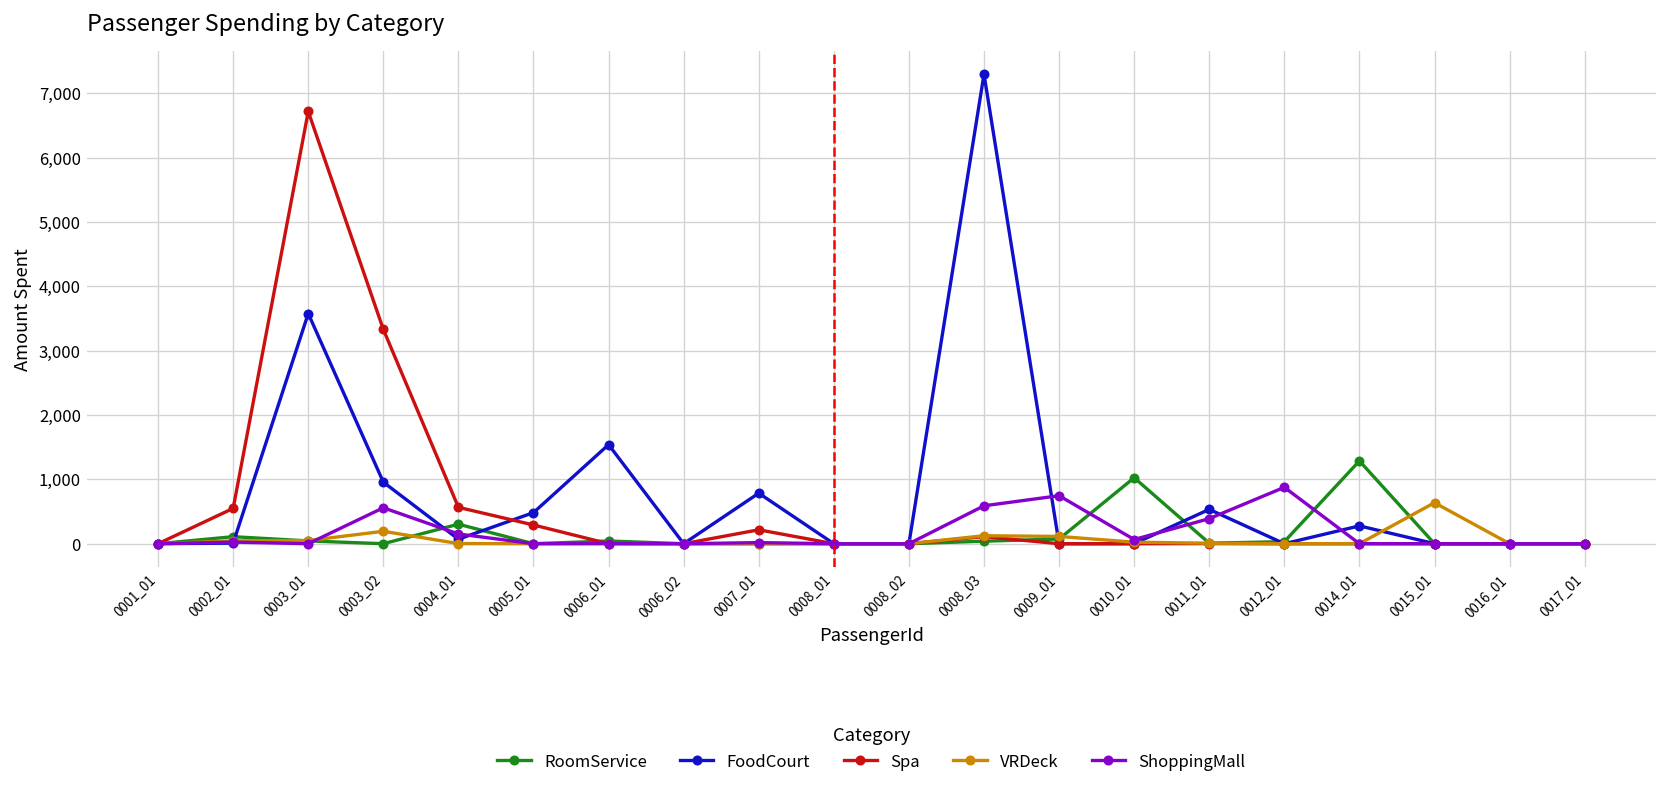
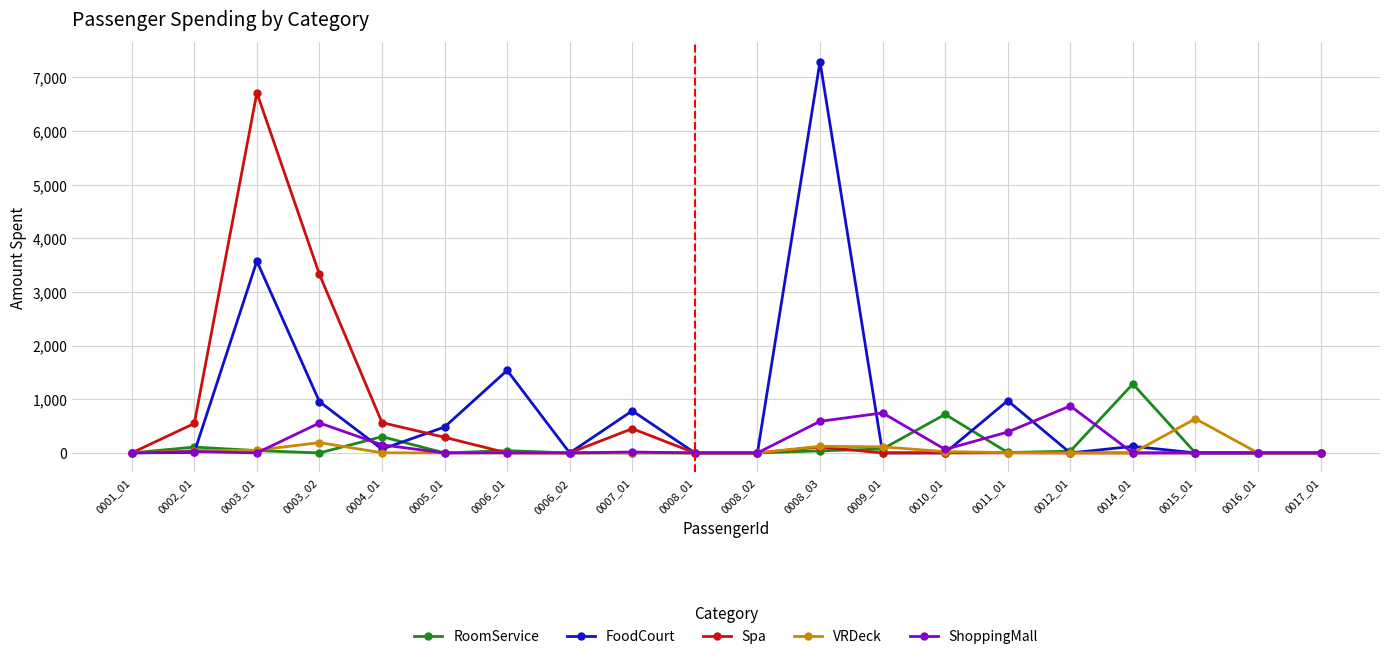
  {
    "RoomService": {
      "0002_01": "100",
      "0003_02": "0",
      "0004_01": "300",
      "0008_03": "0",
-     "0010_01": "1,000",
+     "0010_01": "700",
      "0014_01": "1,300"
    },
    "FoodCourt": {
      "0003_01": "3,600",
      "0003_02": "1,000",
      "0004_01": "100",
      "0005_01": "500",
      "0006_01": "1,500",
      "0007_01": "800",
      "0008_03": "7,300",
-     "0011_01": "500",
-     "0014_01": "300"
+     "0011_01": "1,000",
+     "0014_01": "100"
    },
    "Spa": {
      "0002_01": "500",
      "0003_01": "6,700",
      "0003_02": "3,300",
      "0004_01": "600",
      "0005_01": "300",
-     "0007_01": "200"
+     "0007_01": "500"
    },
    "VRDeck": {
      "0003_02": "200",
      "0004_01": "0",
      "0015_01": "600"
    },
    "ShoppingMall": {
      "0003_02": "600",
      "0004_01": "200",
      "0008_03": "600",
      "0009_01": "700",
      "0011_01": "400",
      "0012_01": "900"
    }
  }
